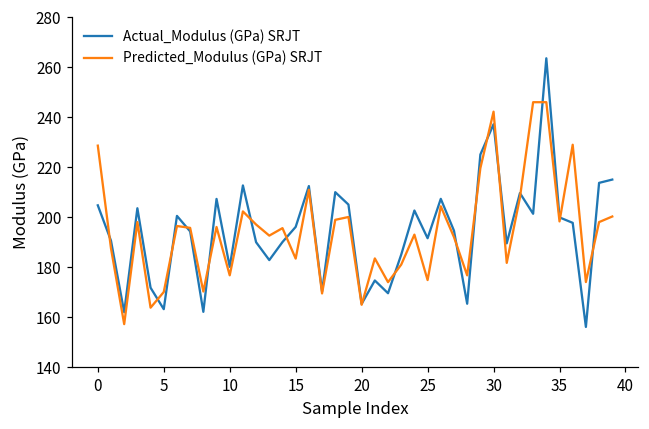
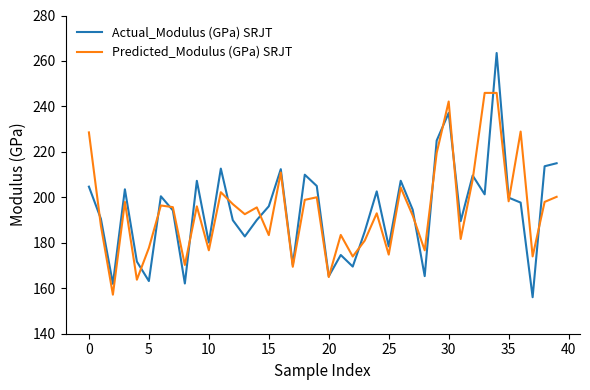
  {
    "Actual_Modulus (GPa) SRJT": {
      "0": 205,
      "5": 163,
      "10": 180,
      "15": 196,
-     "25": 192,
+     "25": 178,
      "30": 237,
      "35": 200
    },
    "Predicted_Modulus (GPa) SRJT": {
      "0": 229,
-     "5": 170,
+     "5": 178,
      "10": 177,
      "15": 183,
      "25": 175,
      "30": 242,
      "35": 198
    }
  }
